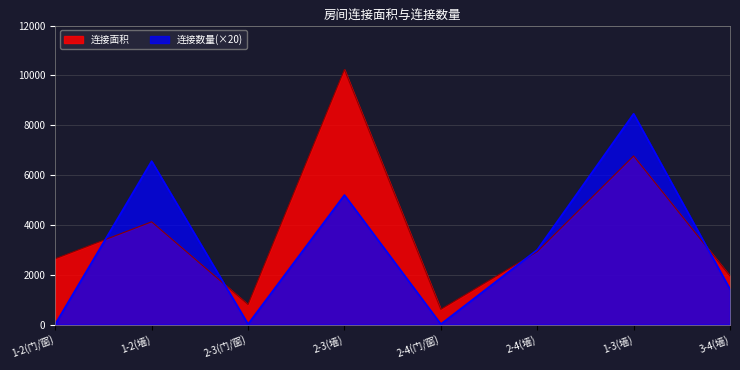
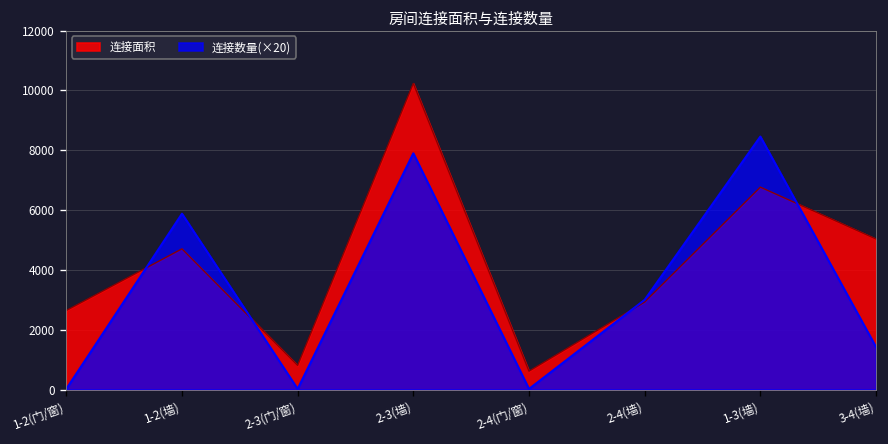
  {
    "连接面积": {
      "1-2(门/窗)": 2600,
-     "1-2(墙)": 4100,
+     "1-2(墙)": 4700,
      "2-3(门/窗)": 800,
      "2-3(墙)": 10200,
      "2-4(门/窗)": 600,
      "1-3(墙)": 6800,
-     "3-4(墙)": 2000
+     "3-4(墙)": 5000
    },
    "连接数量(×20)": {
      "1-2(门/窗)": 0,
-     "1-2(墙)": 6600,
+     "1-2(墙)": 5900,
      "2-3(门/窗)": 0,
-     "2-3(墙)": 5200,
+     "2-3(墙)": 7900,
      "2-4(门/窗)": 0,
      "1-3(墙)": 8500,
      "3-4(墙)": 1400
    }
  }
